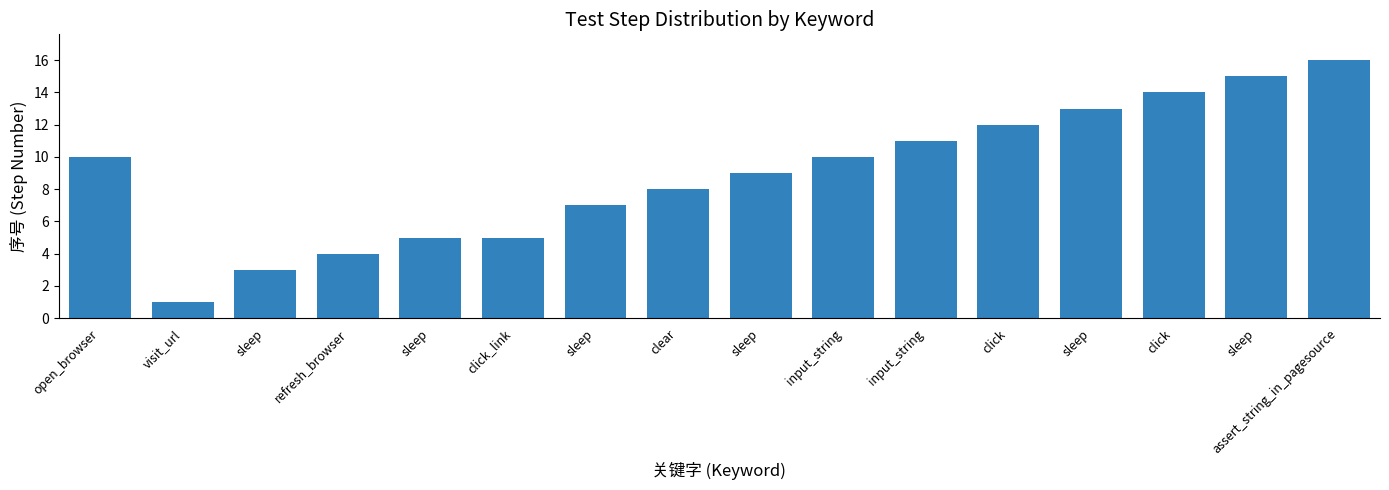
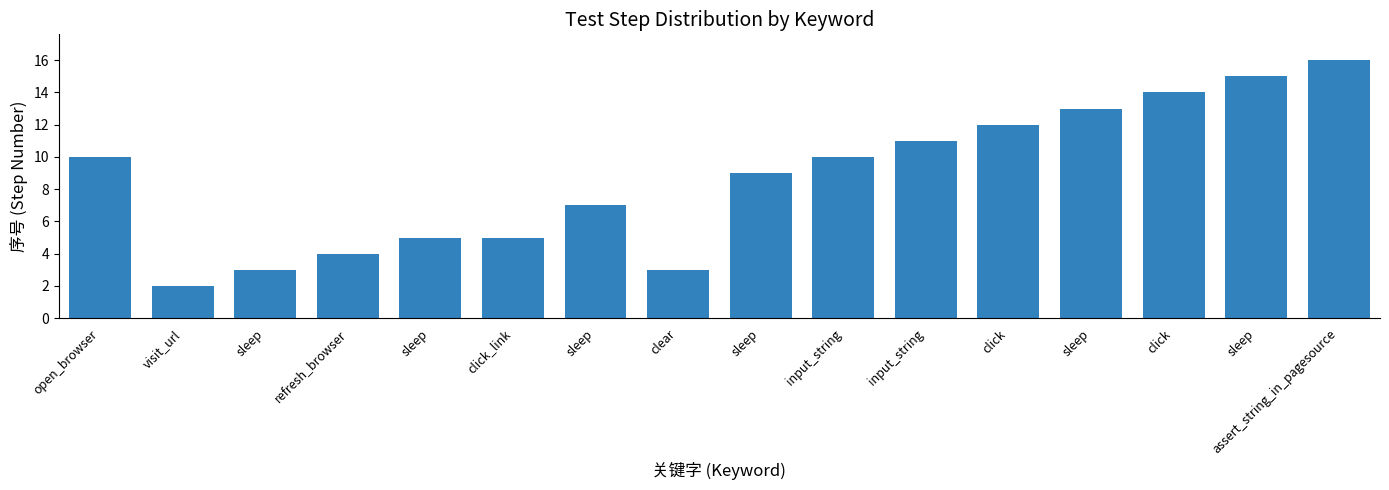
  {
    "open_browser": 10,
-   "visit_url": 1,
+   "visit_url": 2,
    "refresh_browser": 4,
    "click_link": 5,
-   "clear": 8,
+   "clear": 3,
    "assert_string_in_pagesource": 16
  }
